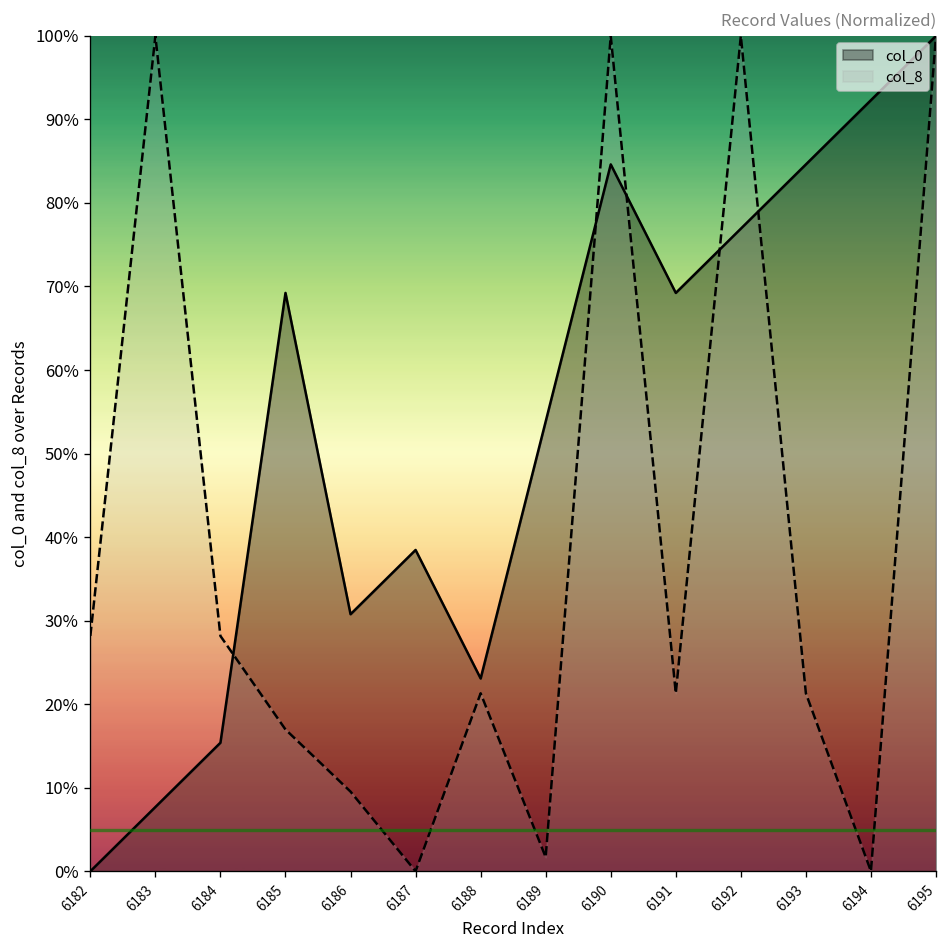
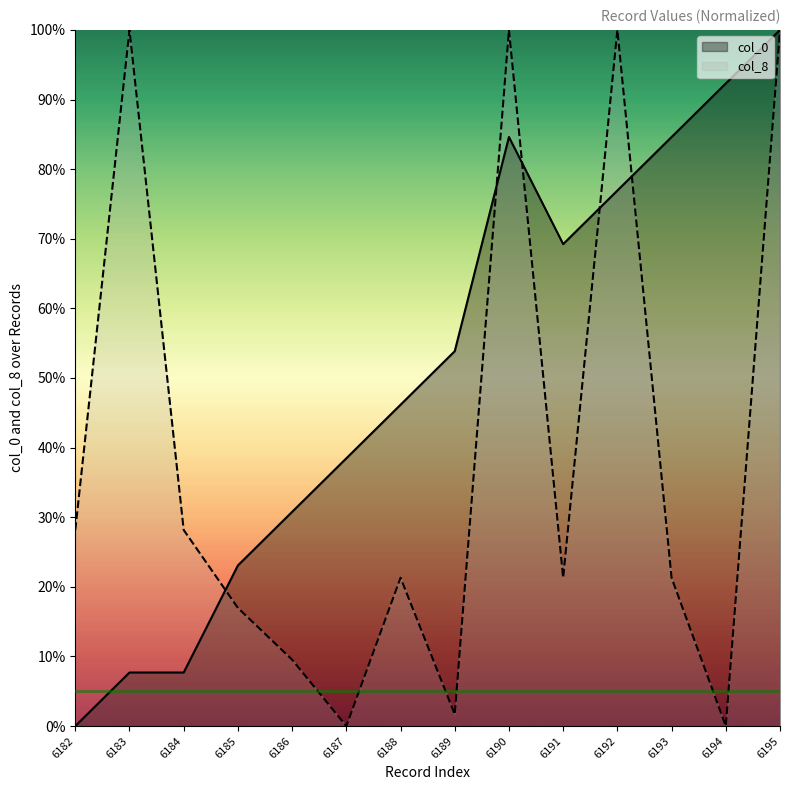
  {
    "col_0": {
      "6182": "0%",
      "6183": "8%",
-     "6184": "15%",
-     "6185": "69%",
+     "6184": "8%",
+     "6185": "23%",
      "6186": "31%",
      "6187": "38%",
-     "6188": "23%",
+     "6188": "46%",
      "6189": "54%",
      "6190": "85%",
      "6191": "69%",
      "6192": "77%",
      "6193": "85%",
      "6194": "92%"
    },
    "col_8": {
      "6182": "28%",
      "6183": "100%",
      "6184": "28%",
      "6185": "17%",
      "6186": "10%",
      "6187": "0%",
      "6188": "21%",
      "6189": "2%",
      "6190": "100%",
      "6191": "21%",
      "6192": "100%",
      "6193": "21%",
      "6194": "0%"
    }
  }
